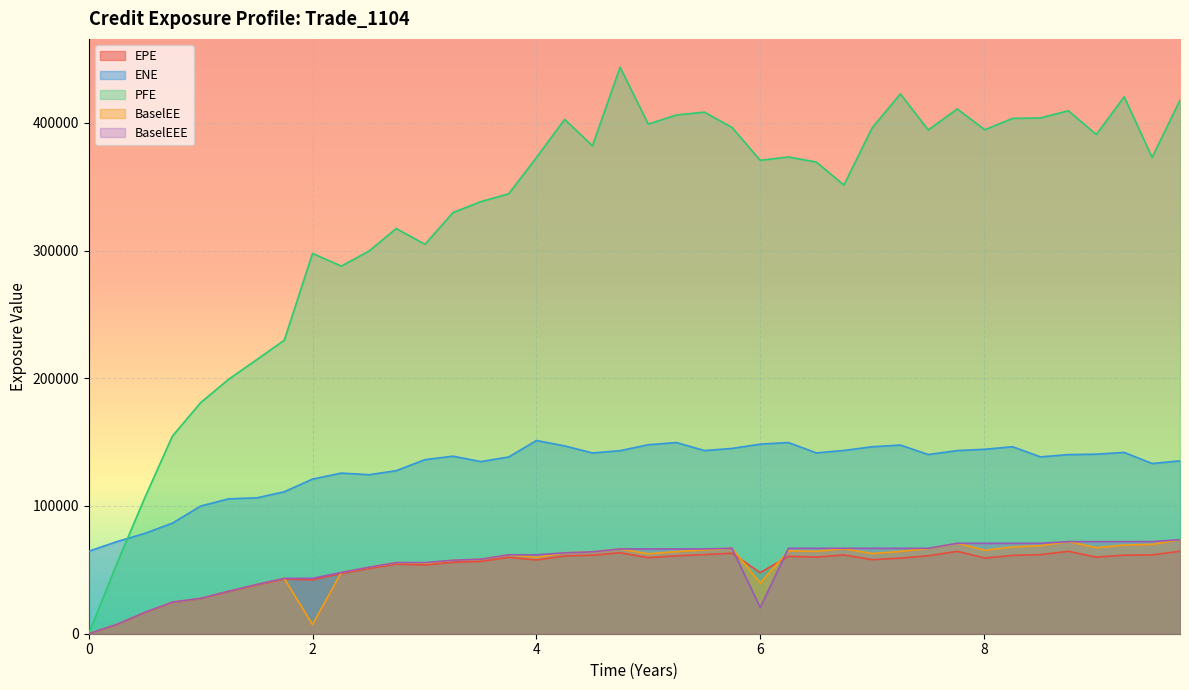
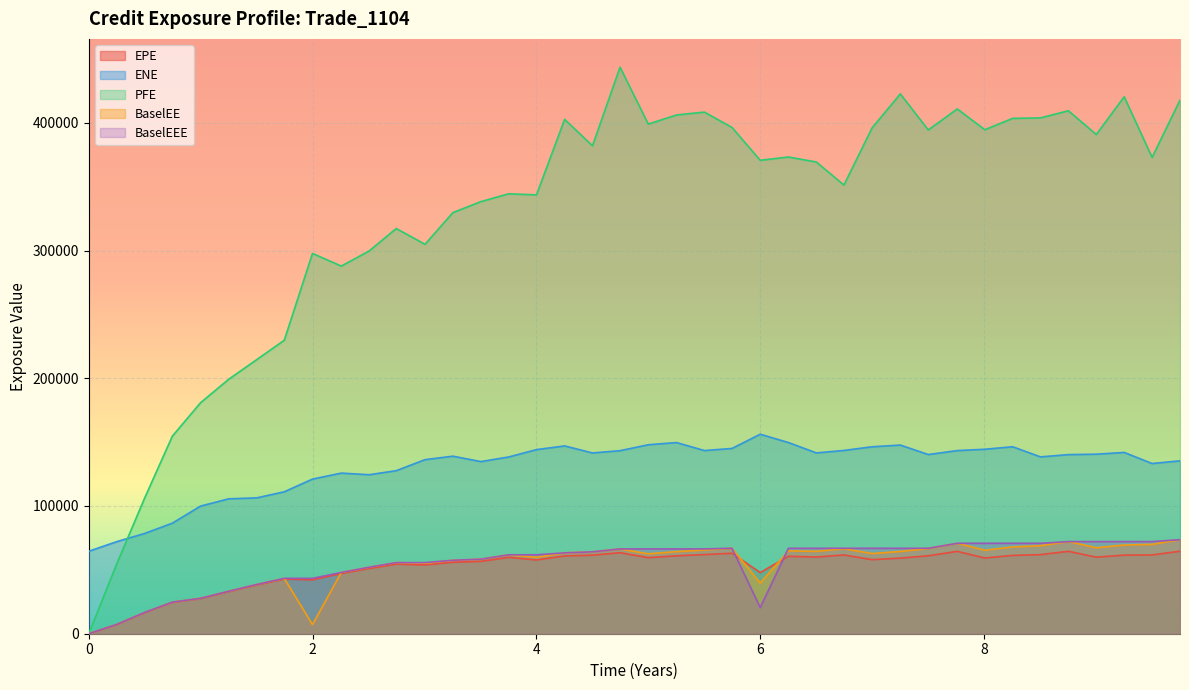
  {
    "EPE": {
      "4": 58000,
      "6": 48000
    },
    "ENE": {
      "0": 65000,
      "2": 121000,
-     "4": 151000,
-     "6": 148000
+     "4": 144000,
+     "6": 156000
    },
    "PFE": {
      "2": 298000,
-     "4": 373000,
+     "4": 344000,
      "6": 371000
    },
    "BaselEE": {
      "2": 7000,
      "6": 40000
    },
    "BaselEEE": {
      "6": 20000
    }
  }
